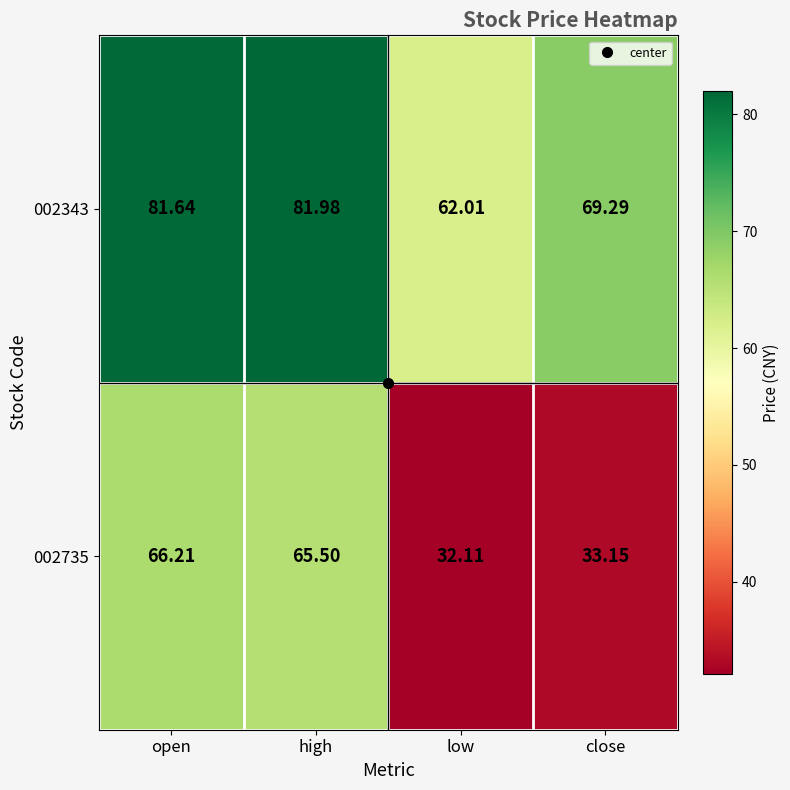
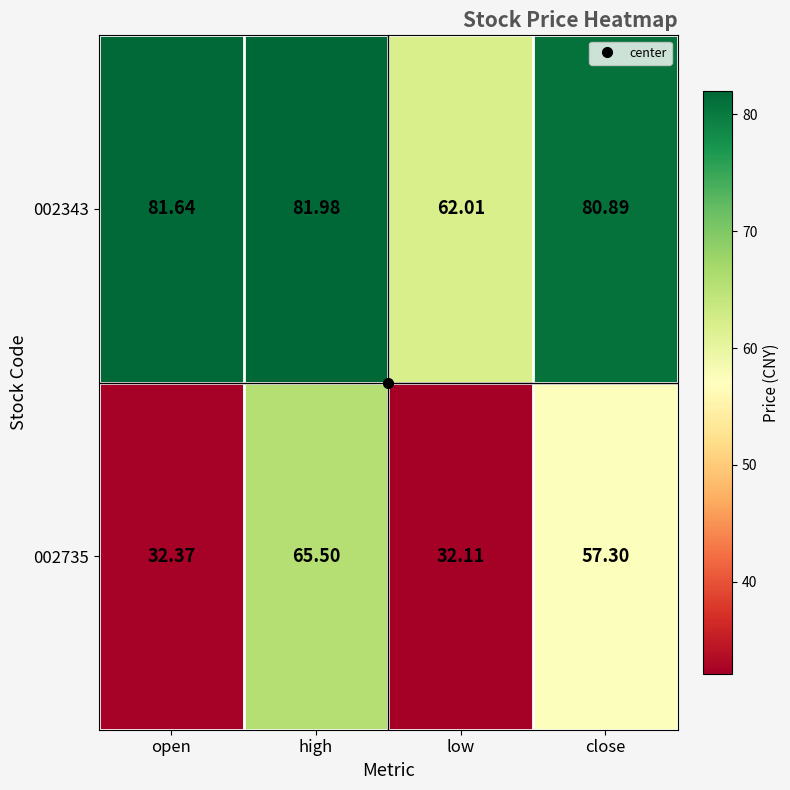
  {
    "002343": {
      "open": 81.64,
      "high": 81.98,
      "low": 62.01,
-     "close": 69.29
+     "close": 80.89
    },
    "002735": {
-     "open": 66.21,
+     "open": 32.37,
      "high": 65.50,
      "low": 32.11,
-     "close": 33.15
+     "close": 57.30
    }
  }
